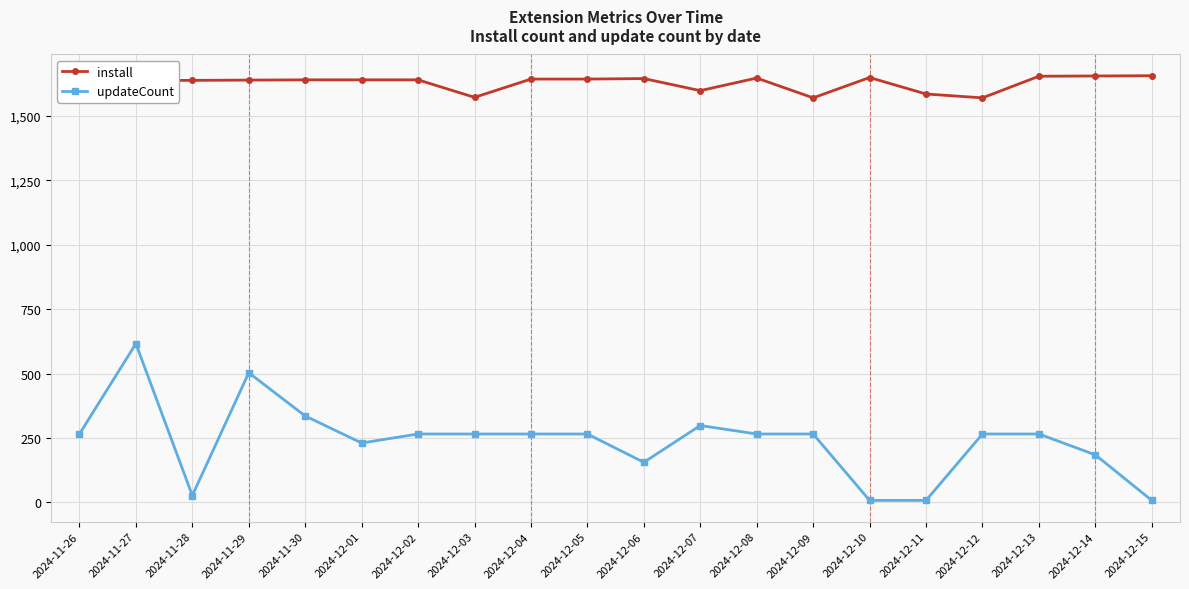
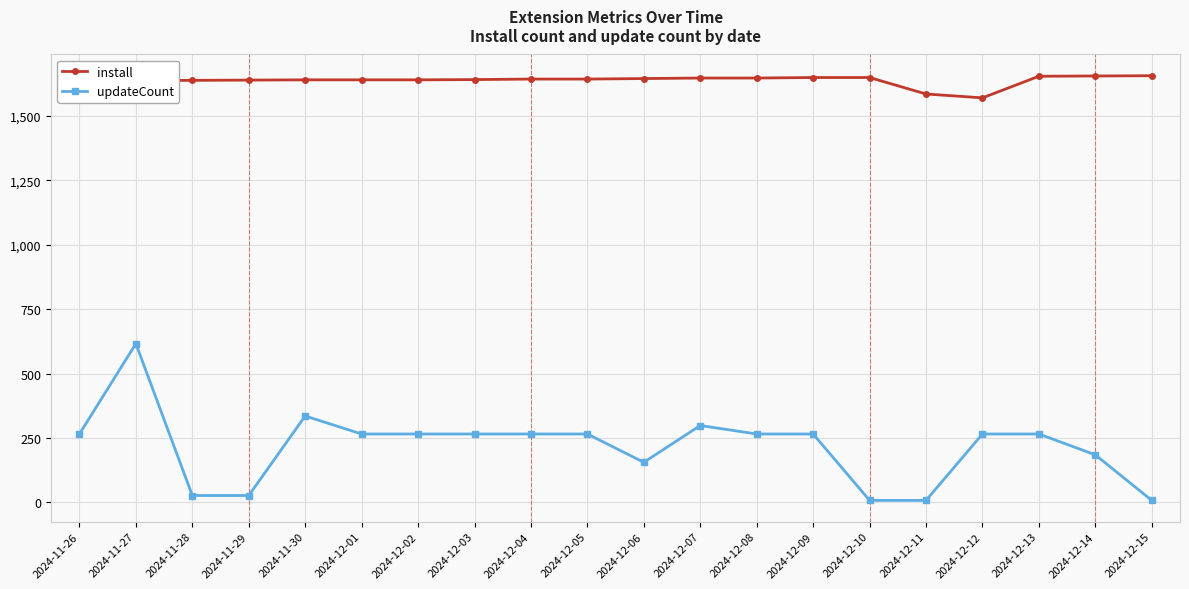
  {
    "install": {
      "2024-11-28": "1,640",
      "2024-11-29": "1,640",
      "2024-11-30": "1,640",
      "2024-12-01": "1,640",
      "2024-12-02": "1,640",
-     "2024-12-03": "1,570",
+     "2024-12-03": "1,640",
      "2024-12-04": "1,640",
      "2024-12-05": "1,640",
      "2024-12-06": "1,650",
-     "2024-12-07": "1,600",
+     "2024-12-07": "1,650",
      "2024-12-08": "1,650",
-     "2024-12-09": "1,570",
+     "2024-12-09": "1,650",
      "2024-12-10": "1,650",
      "2024-12-11": "1,590",
      "2024-12-12": "1,570",
      "2024-12-13": "1,660",
      "2024-12-14": "1,660",
      "2024-12-15": "1,660"
    },
    "updateCount": {
      "2024-11-26": "270",
      "2024-11-27": "620",
      "2024-11-28": "30",
-     "2024-11-29": "500",
+     "2024-11-29": "30",
      "2024-11-30": "340",
-     "2024-12-01": "230",
+     "2024-12-01": "270",
      "2024-12-02": "270",
      "2024-12-03": "270",
      "2024-12-04": "270",
      "2024-12-05": "270",
      "2024-12-06": "160",
      "2024-12-07": "300",
      "2024-12-08": "270",
      "2024-12-09": "270",
      "2024-12-10": "10",
      "2024-12-11": "10",
      "2024-12-12": "270",
      "2024-12-13": "270",
      "2024-12-14": "180",
      "2024-12-15": "10"
    }
  }
